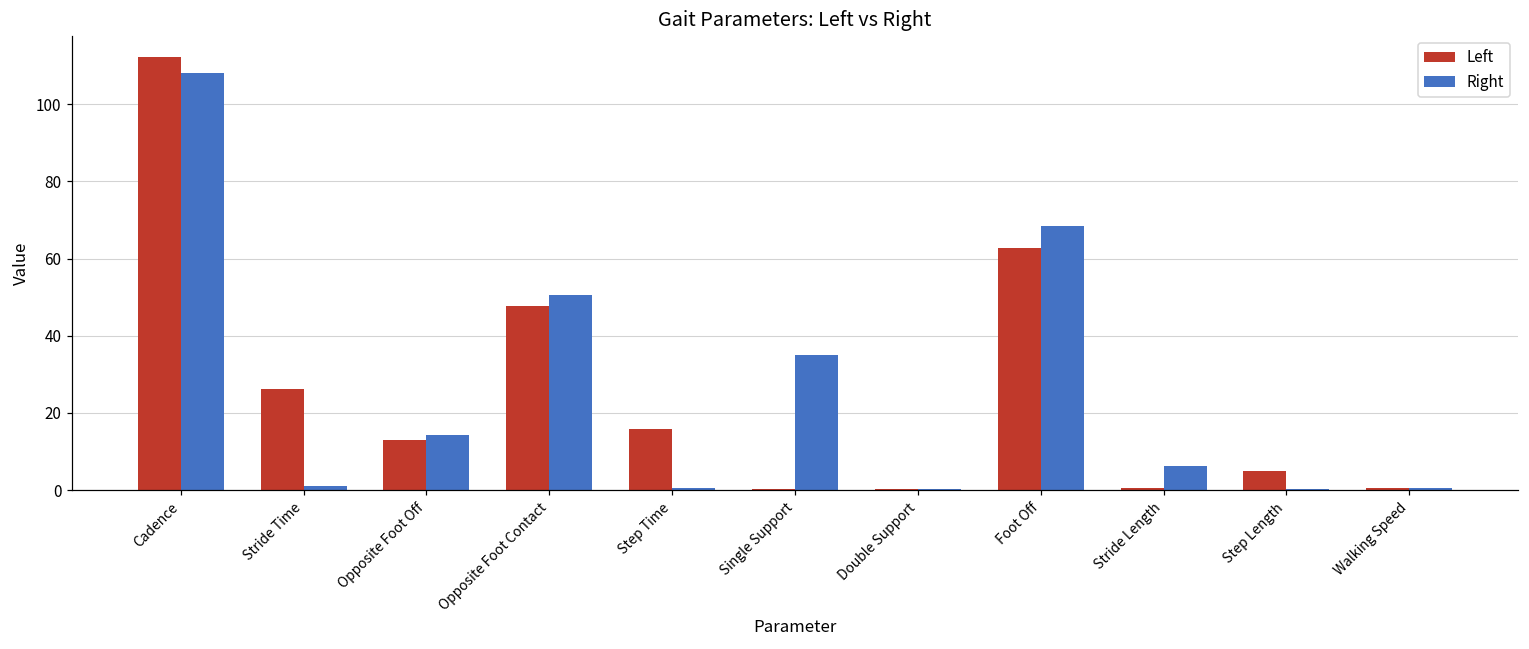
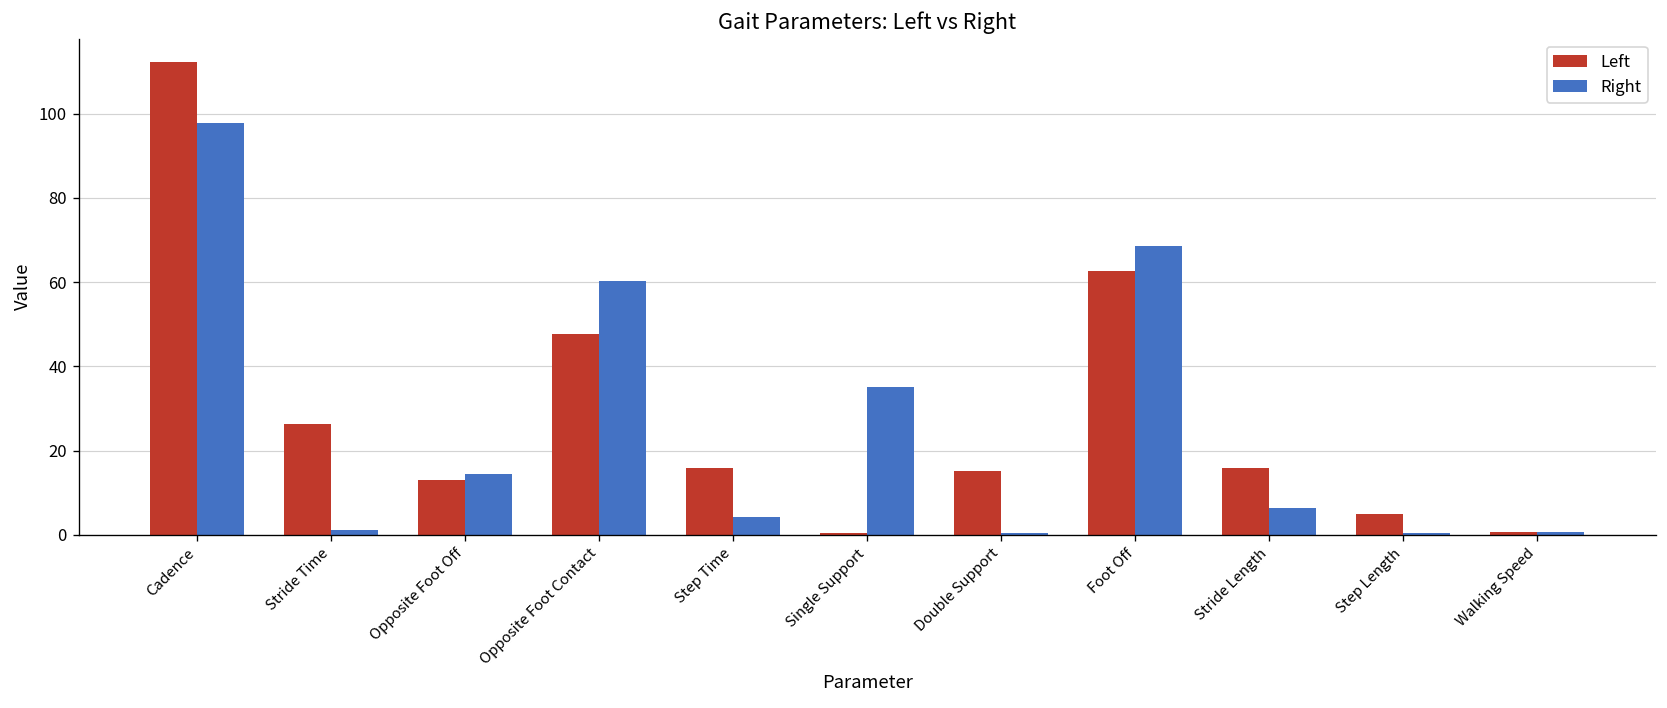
  {
    "Left": {
      "Cadence": 112,
      "Stride Time": 26,
      "Opposite Foot Off": 13,
      "Opposite Foot Contact": 48,
      "Step Time": 16,
-     "Double Support": 0,
+     "Double Support": 15,
      "Foot Off": 63,
-     "Stride Length": 1,
+     "Stride Length": 16,
      "Step Length": 5
    },
    "Right": {
-     "Cadence": 108,
+     "Cadence": 98,
      "Stride Time": 1,
      "Opposite Foot Off": 14,
-     "Opposite Foot Contact": 50,
-     "Step Time": 1,
+     "Opposite Foot Contact": 60,
+     "Step Time": 4,
      "Single Support": 35,
      "Foot Off": 68,
      "Stride Length": 6
    }
  }
